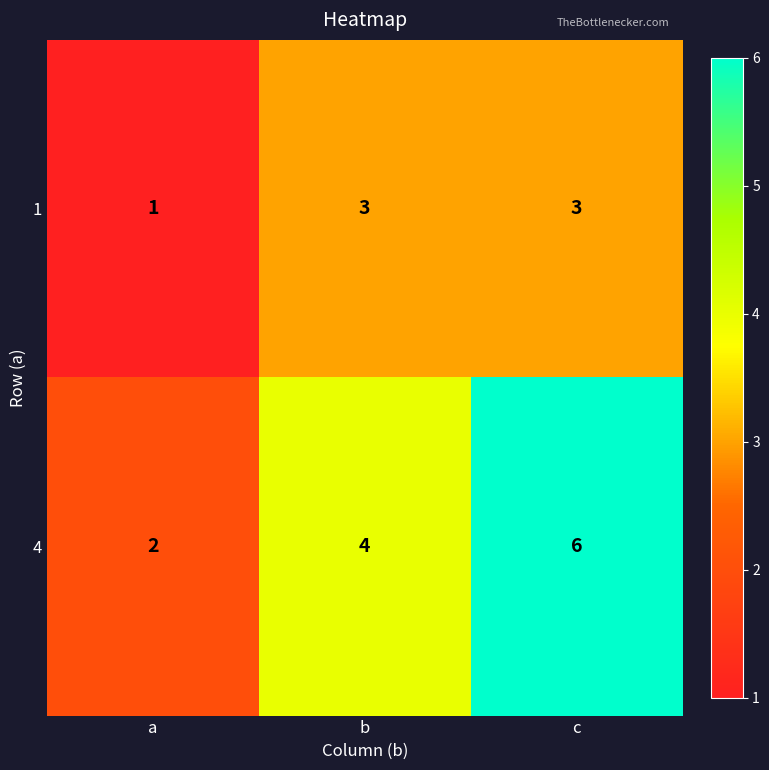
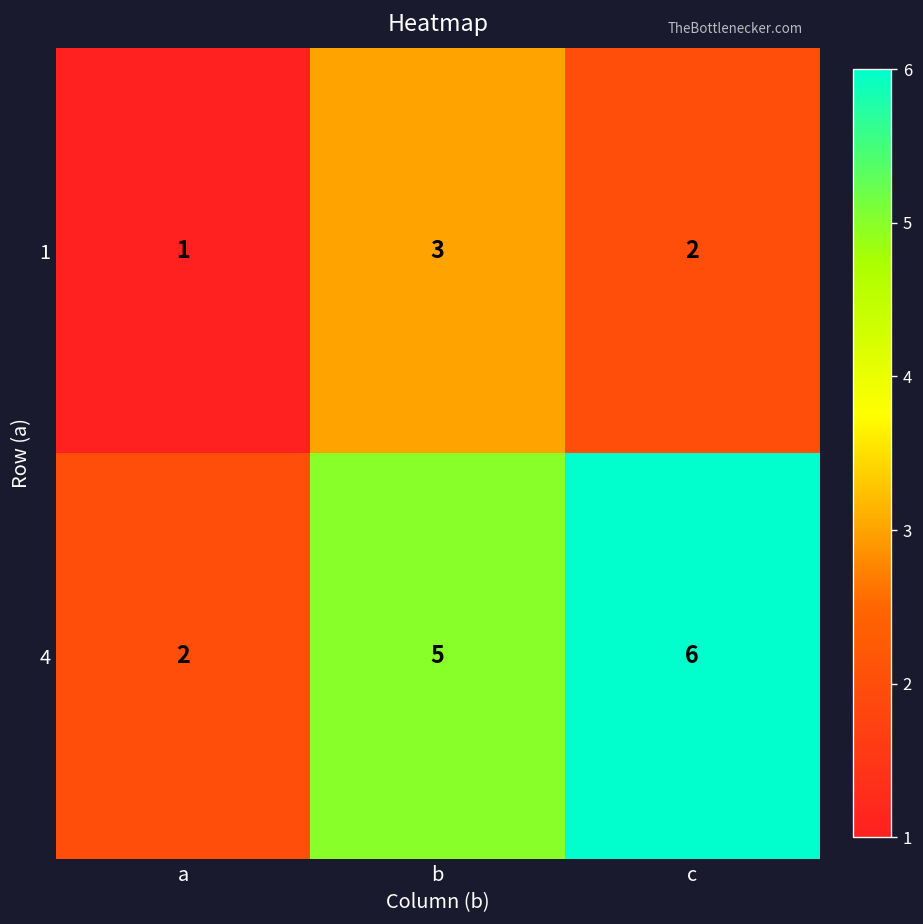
  {
    "1": {
      "a": 1,
      "b": 3,
-     "c": 3
+     "c": 2
    },
    "4": {
      "a": 2,
-     "b": 4,
+     "b": 5,
      "c": 6
    }
  }
